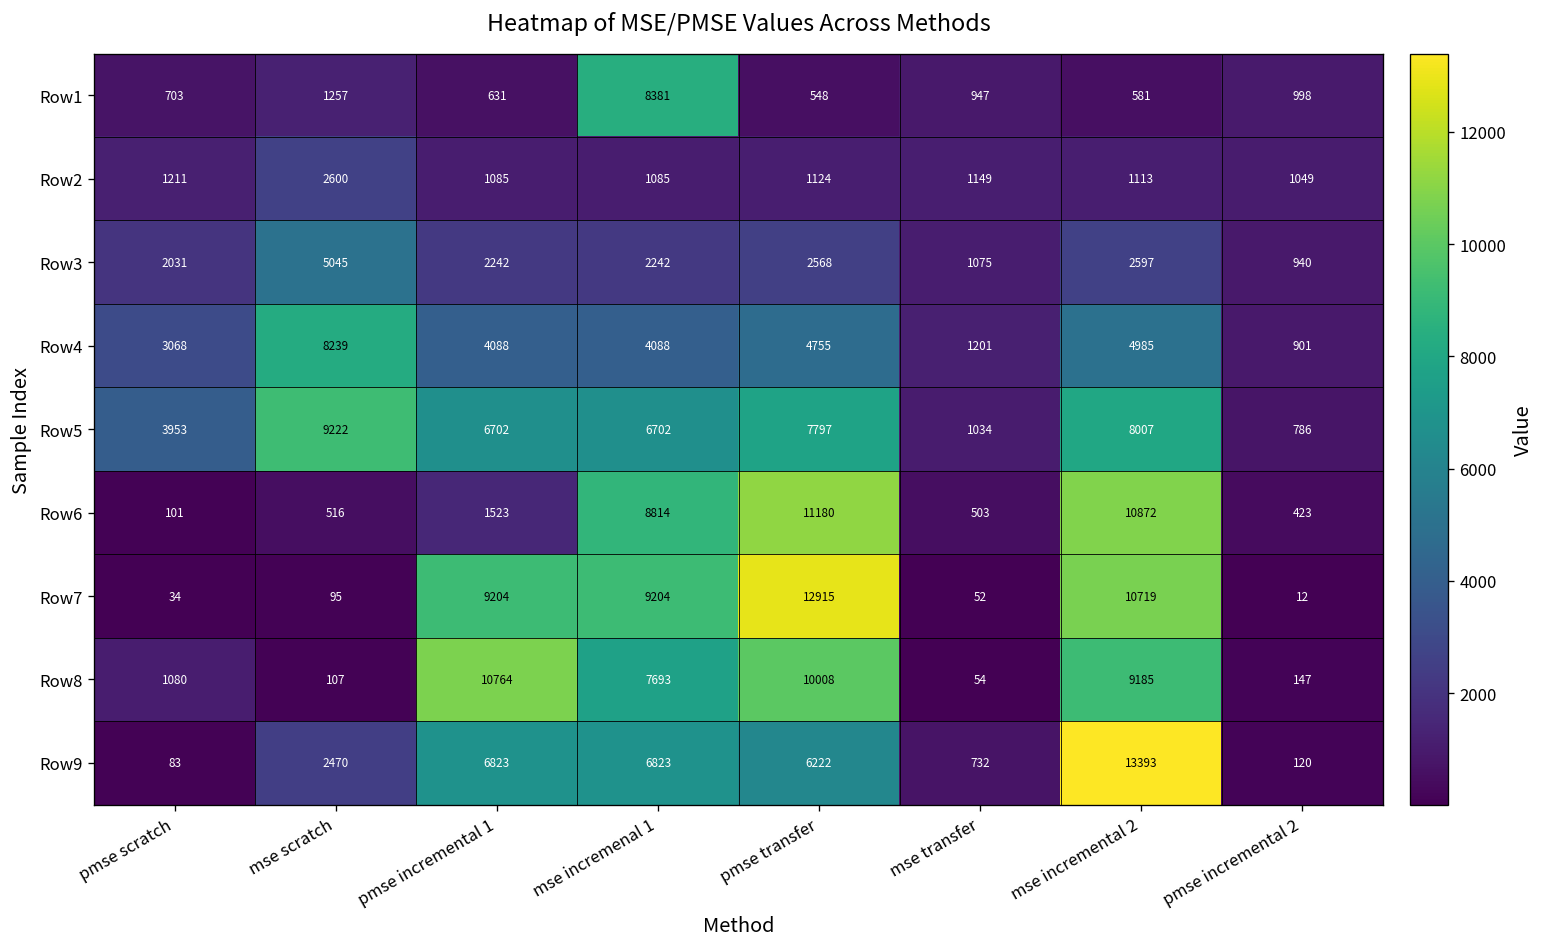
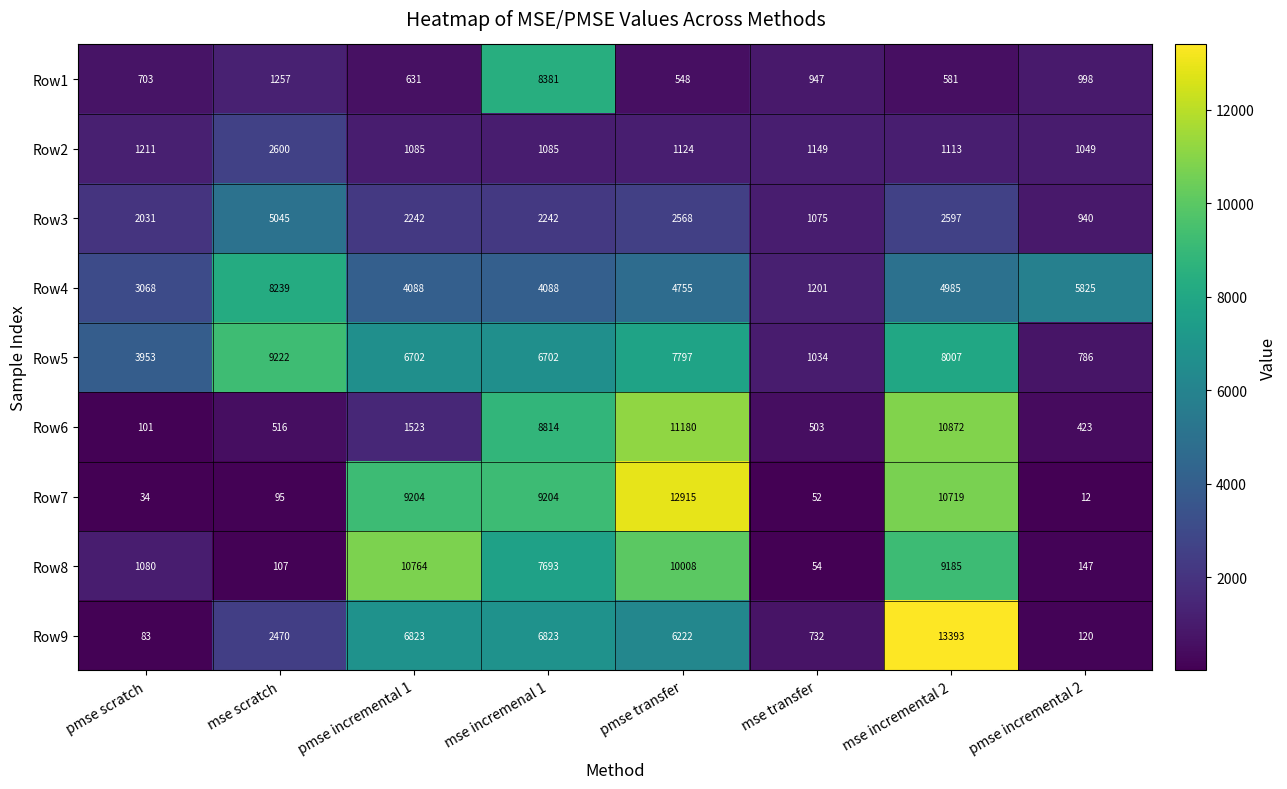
  {
    "Row1": {
      "pmse scratch": 703,
      "mse scratch": 1257,
      "pmse incremental 1": 631,
      "mse incremenal 1": 8381,
      "pmse transfer": 548,
      "mse transfer": 947,
      "mse incremental 2": 581,
      "pmse incremental 2": 998
    },
    "Row2": {
      "pmse scratch": 1211,
      "mse scratch": 2600,
      "pmse incremental 1": 1085,
      "mse incremenal 1": 1085,
      "pmse transfer": 1124,
      "mse transfer": 1149,
      "mse incremental 2": 1113,
      "pmse incremental 2": 1049
    },
    "Row3": {
      "pmse scratch": 2031,
      "mse scratch": 5045,
      "pmse incremental 1": 2242,
      "mse incremenal 1": 2242,
      "pmse transfer": 2568,
      "mse transfer": 1075,
      "mse incremental 2": 2597,
      "pmse incremental 2": 940
    },
    "Row4": {
      "pmse scratch": 3068,
      "mse scratch": 8239,
      "pmse incremental 1": 4088,
      "mse incremenal 1": 4088,
      "pmse transfer": 4755,
      "mse transfer": 1201,
      "mse incremental 2": 4985,
-     "pmse incremental 2": 901
+     "pmse incremental 2": 5825
    },
    "Row5": {
      "pmse scratch": 3953,
      "mse scratch": 9222,
      "pmse incremental 1": 6702,
      "mse incremenal 1": 6702,
      "pmse transfer": 7797,
      "mse transfer": 1034,
      "mse incremental 2": 8007,
      "pmse incremental 2": 786
    },
    "Row6": {
      "pmse scratch": 101,
      "mse scratch": 516,
      "pmse incremental 1": 1523,
      "mse incremenal 1": 8814,
      "pmse transfer": 11180,
      "mse transfer": 503,
      "mse incremental 2": 10872,
      "pmse incremental 2": 423
    },
    "Row7": {
      "pmse scratch": 34,
      "mse scratch": 95,
      "pmse incremental 1": 9204,
      "mse incremenal 1": 9204,
      "pmse transfer": 12915,
      "mse transfer": 52,
      "mse incremental 2": 10719,
      "pmse incremental 2": 12
    },
    "Row8": {
      "pmse scratch": 1080,
      "mse scratch": 107,
      "pmse incremental 1": 10764,
      "mse incremenal 1": 7693,
      "pmse transfer": 10008,
      "mse transfer": 54,
      "mse incremental 2": 9185,
      "pmse incremental 2": 147
    },
    "Row9": {
      "pmse scratch": 83,
      "mse scratch": 2470,
      "pmse incremental 1": 6823,
      "mse incremenal 1": 6823,
      "pmse transfer": 6222,
      "mse transfer": 732,
      "mse incremental 2": 13393,
      "pmse incremental 2": 120
    }
  }
